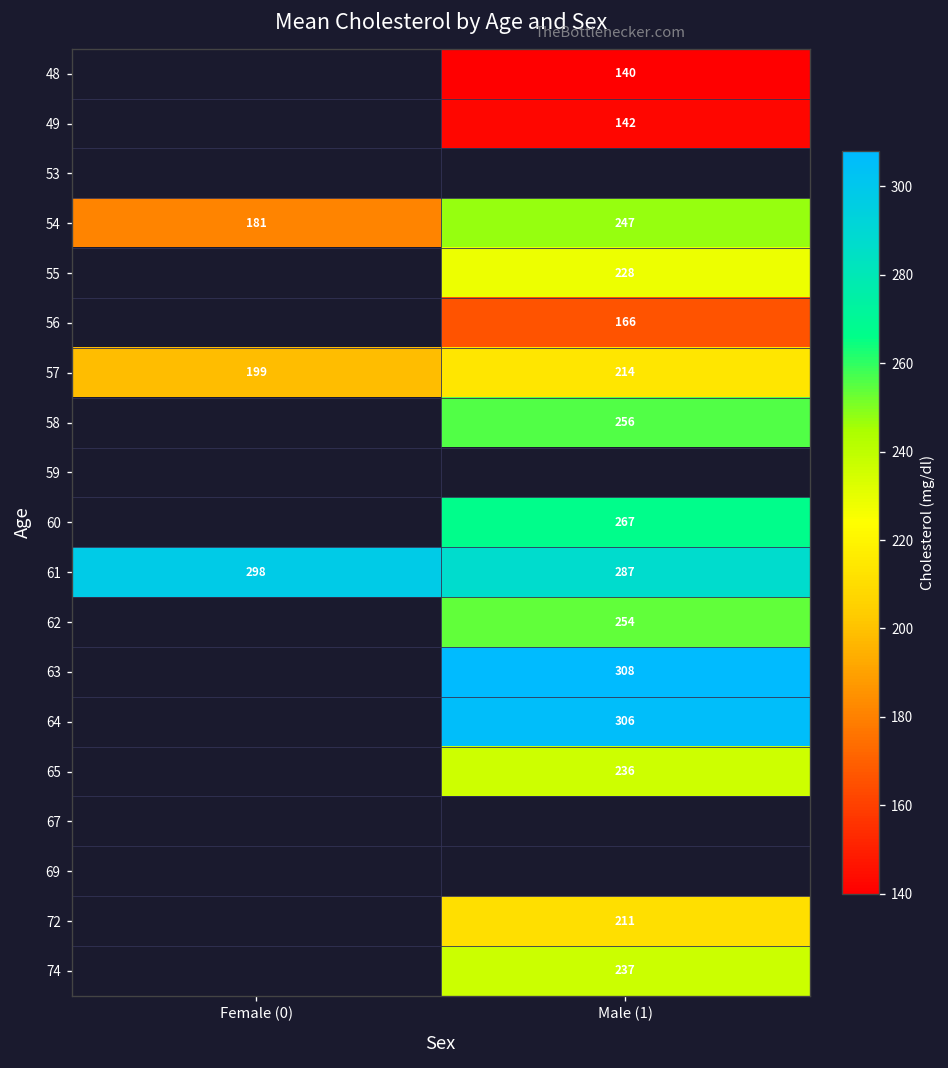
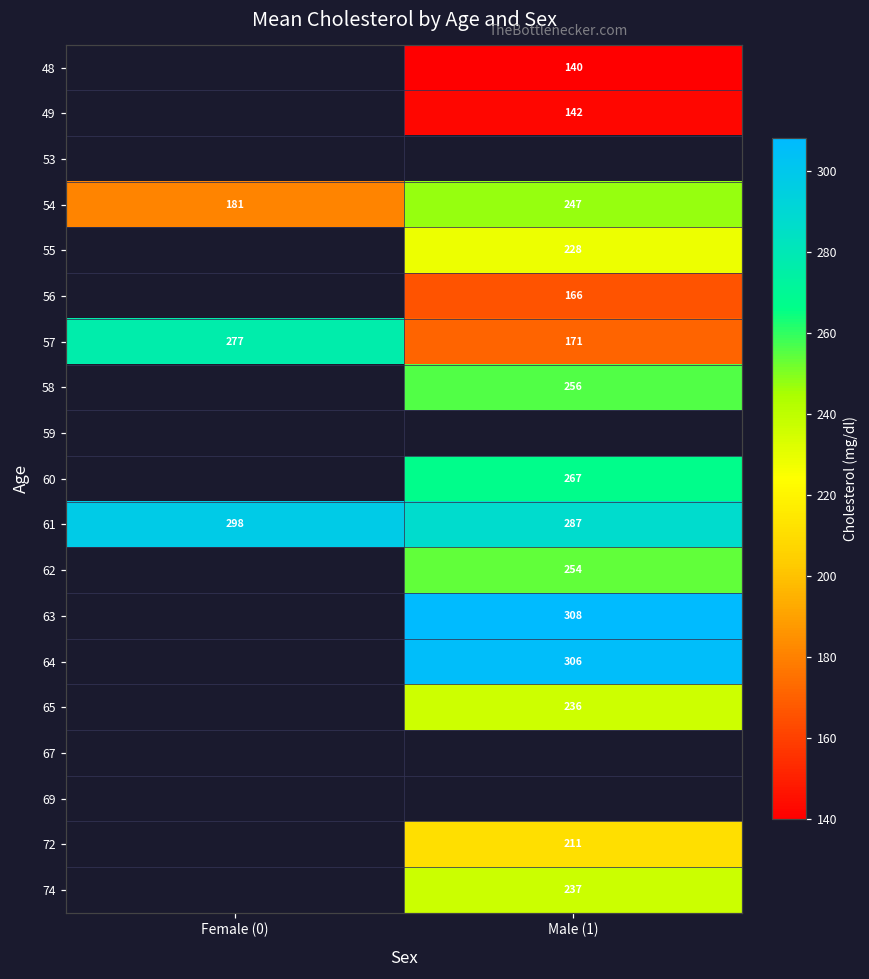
  {
    "48": {
      "Male (1)": 140
    },
    "49": {
      "Male (1)": 142
    },
    "54": {
      "Female (0)": 181,
      "Male (1)": 247
    },
    "55": {
      "Male (1)": 228
    },
    "56": {
      "Male (1)": 166
    },
    "57": {
-     "Female (0)": 199,
-     "Male (1)": 214
+     "Female (0)": 277,
+     "Male (1)": 171
    },
    "58": {
      "Male (1)": 256
    },
    "60": {
      "Male (1)": 267
    },
    "61": {
      "Female (0)": 298,
      "Male (1)": 287
    },
    "62": {
      "Male (1)": 254
    },
    "63": {
      "Male (1)": 308
    },
    "64": {
      "Male (1)": 306
    },
    "65": {
      "Male (1)": 236
    },
    "72": {
      "Male (1)": 211
    },
    "74": {
      "Male (1)": 237
    }
  }
